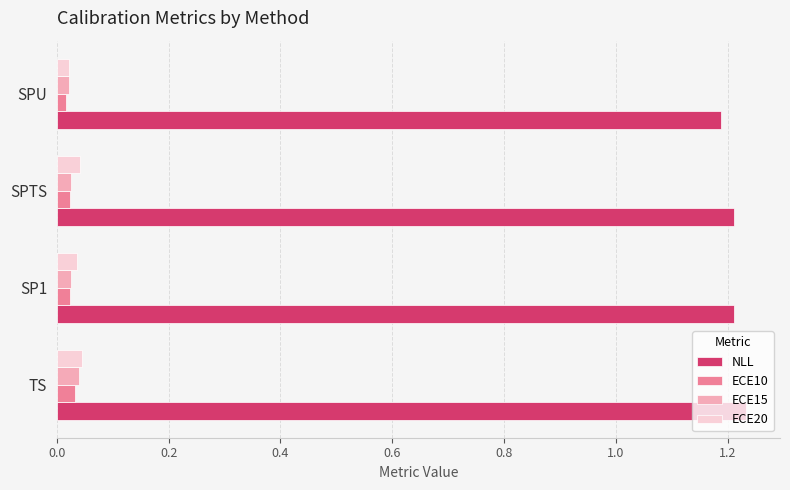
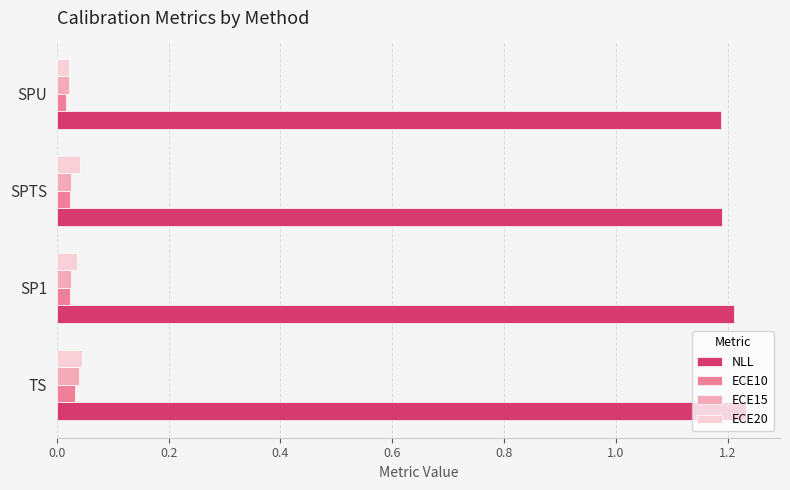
  {
    "NLL": {
      "SPU": 1.19,
-     "SPTS": 1.21,
+     "SPTS": 1.19,
      "SP1": 1.21
    }
  }
